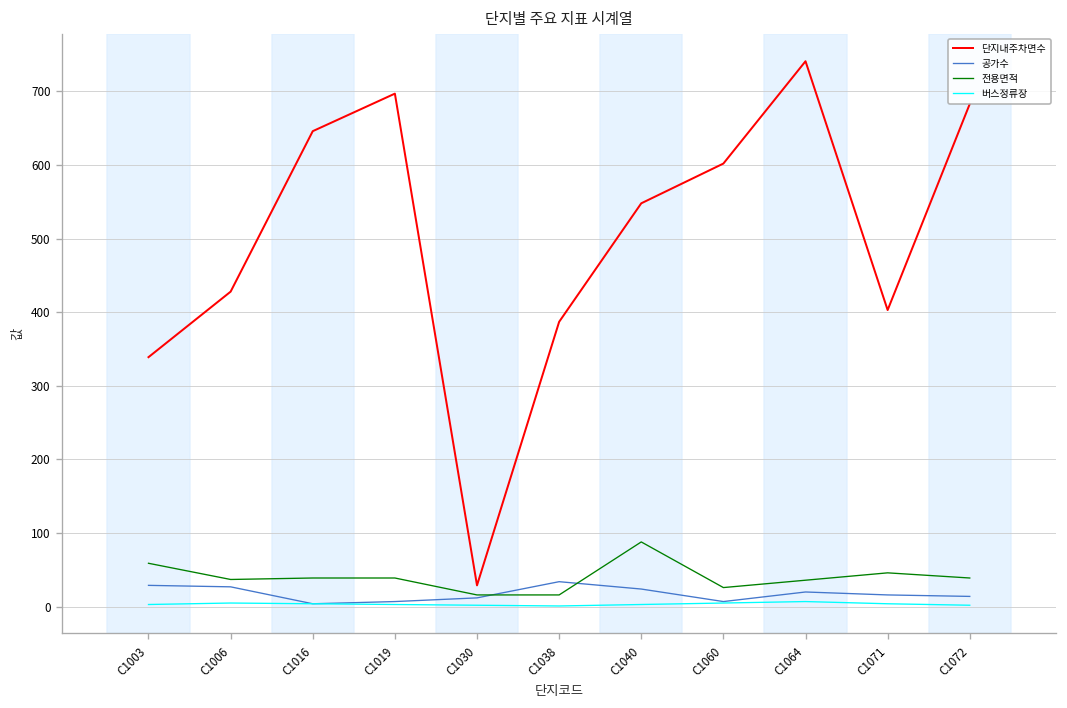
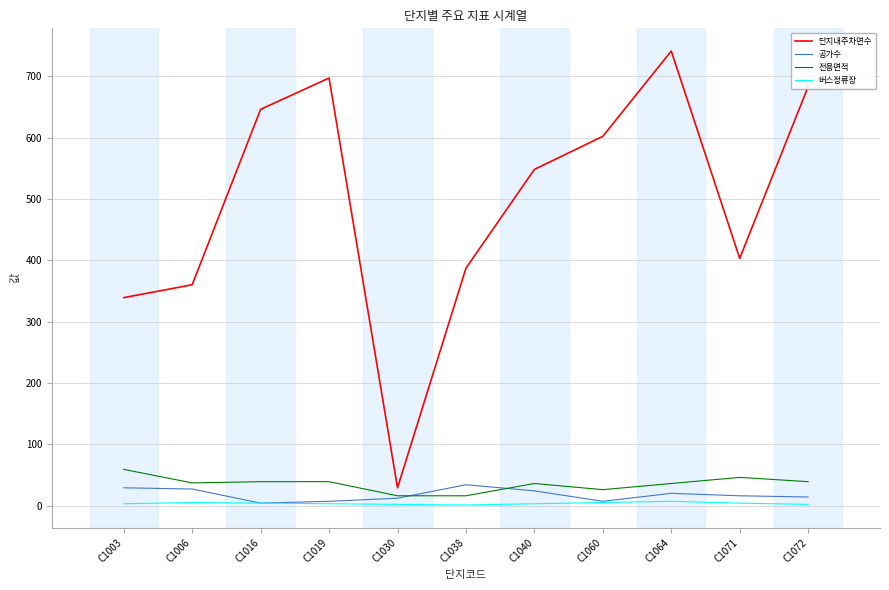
  {
    "단지내주차면수": {
      "C1003": 340,
-     "C1006": 430,
+     "C1006": 360,
      "C1016": 650,
      "C1019": 700,
      "C1030": 30,
      "C1038": 390,
      "C1040": 550,
      "C1060": 600,
      "C1064": 740,
      "C1071": 400
    },
    "공가수": {
      "C1003": 30,
      "C1006": 30,
      "C1038": 30,
      "C1040": 20,
      "C1064": 20,
      "C1071": 20,
      "C1072": 10
    },
    "전용면적": {
      "C1003": 60,
      "C1006": 40,
      "C1016": 40,
      "C1019": 40,
      "C1038": 20,
-     "C1040": 90,
+     "C1040": 40,
      "C1060": 30,
      "C1064": 40,
      "C1071": 50,
      "C1072": 40
    },
    "버스정류장": {
      "C1003": 0,
      "C1006": 10,
      "C1030": 0,
      "C1038": 0,
      "C1040": 0,
      "C1064": 10,
      "C1071": 0,
      "C1072": 0
    }
  }
